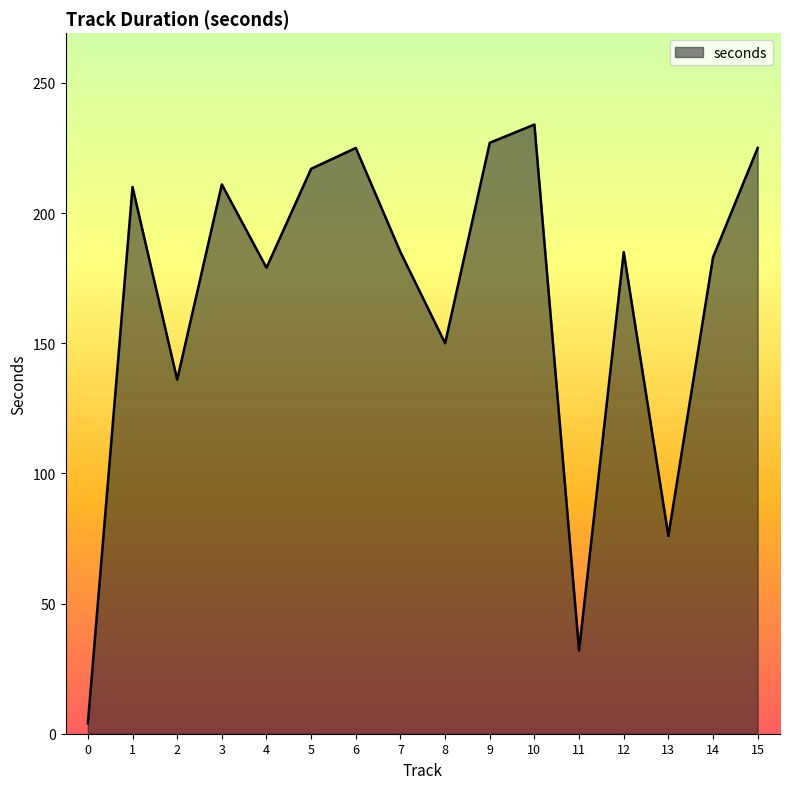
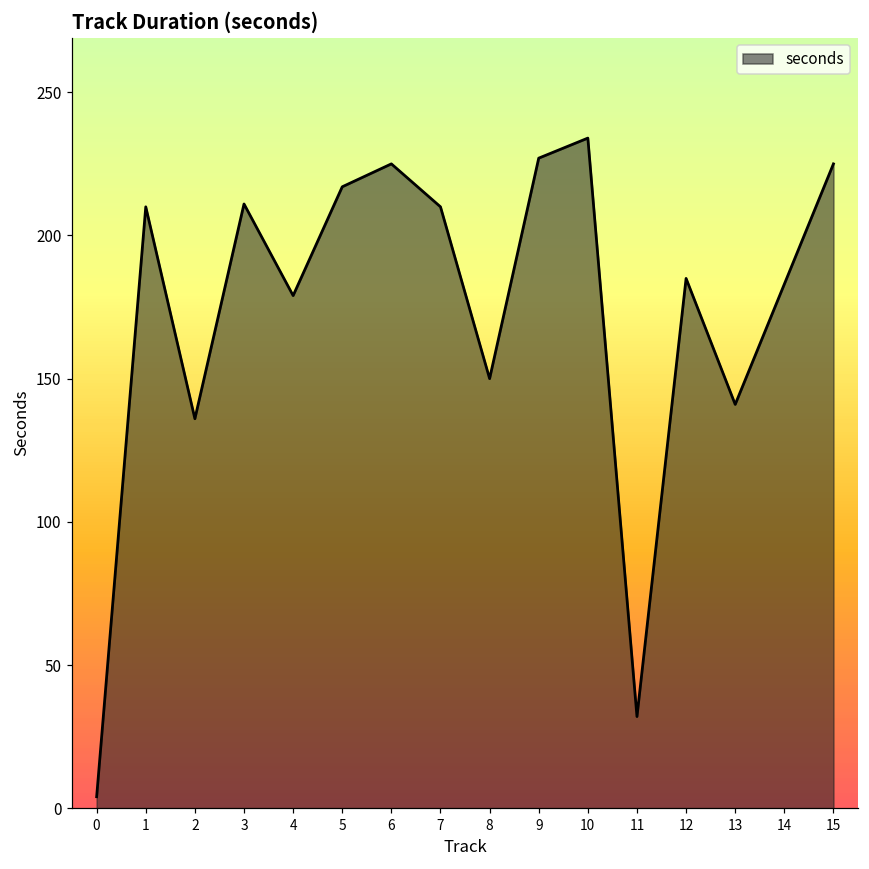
  {
    "0": 4,
    "1": 210,
    "2": 136,
    "3": 211,
    "4": 179,
    "5": 217,
    "6": 225,
-   "7": 185,
+   "7": 210,
    "8": 150,
    "9": 227,
    "10": 234,
    "11": 32,
    "12": 185,
-   "13": 76,
+   "13": 141,
    "14": 183,
    "15": 225
  }
